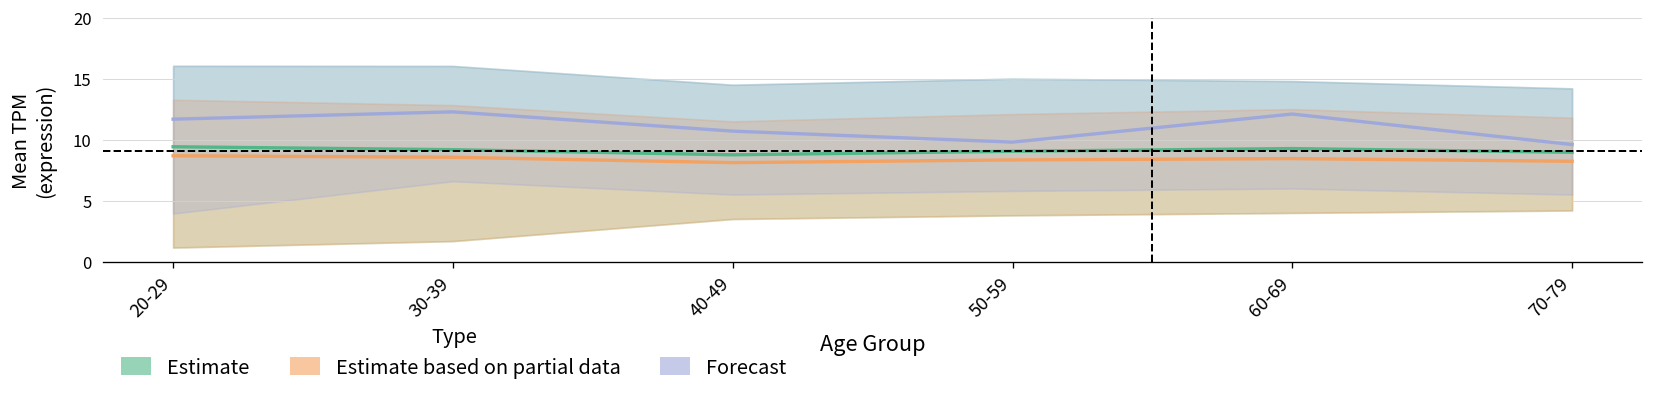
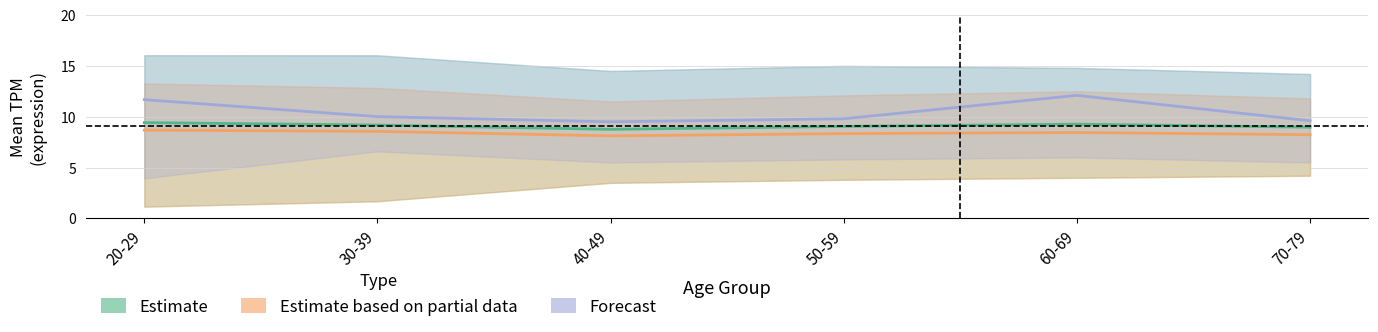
  {
    "Forecast": {
      "20-29": 11.7,
-     "30-39": 12.3,
-     "40-49": 10.7,
+     "30-39": 10.0,
+     "40-49": 9.5,
      "50-59": 9.8,
      "60-69": 12.1,
      "70-79": 9.6
    }
  }
